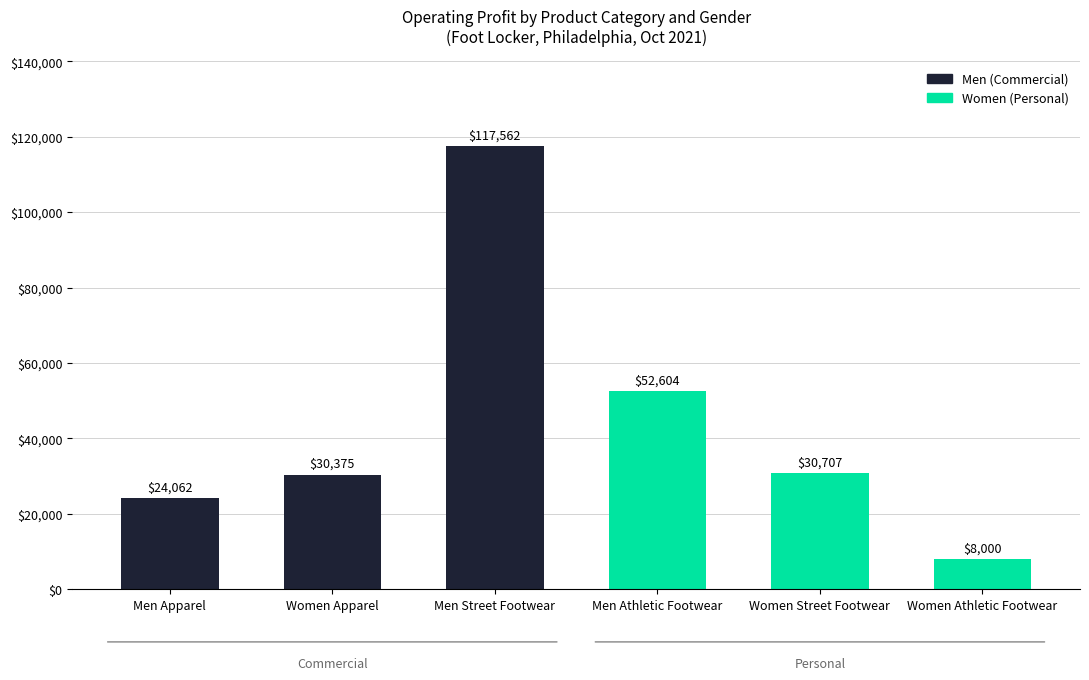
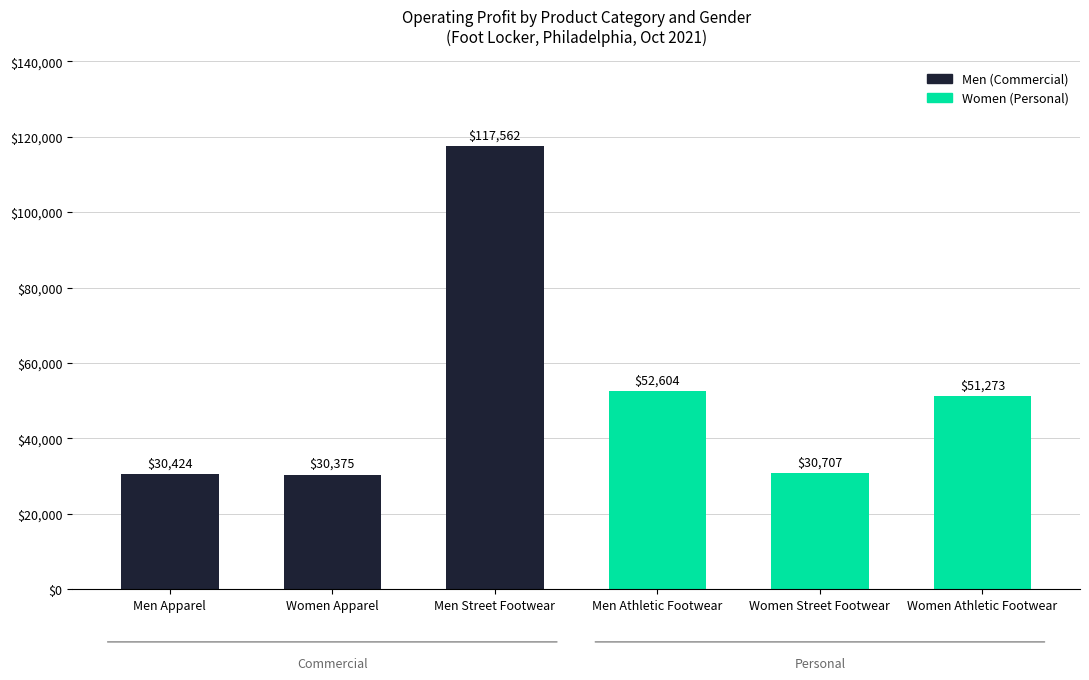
  {
-   "Men Apparel": "$24,062",
+   "Men Apparel": "$30,424",
    "Women Apparel": "$30,375",
    "Men Street Footwear": "$117,562",
    "Men Athletic Footwear": "$52,604",
    "Women Street Footwear": "$30,707",
-   "Women Athletic Footwear": "$8,000"
+   "Women Athletic Footwear": "$51,273"
  }
